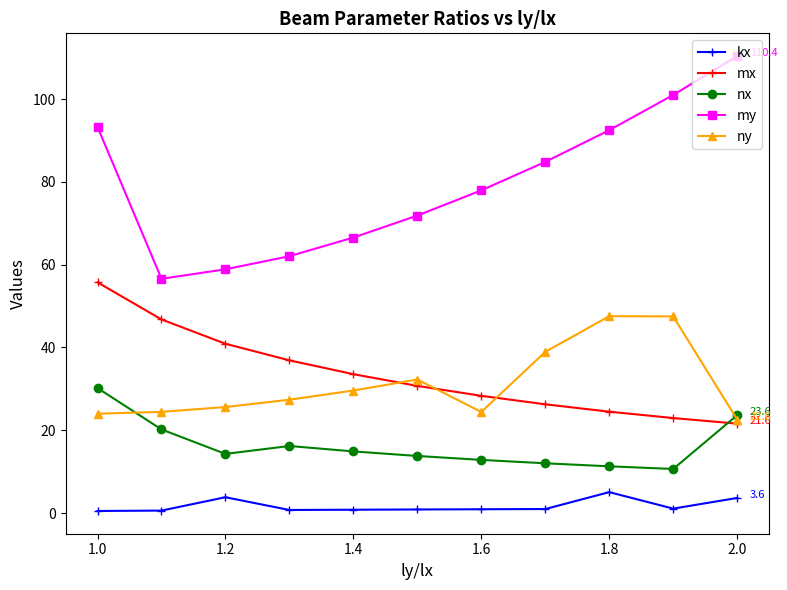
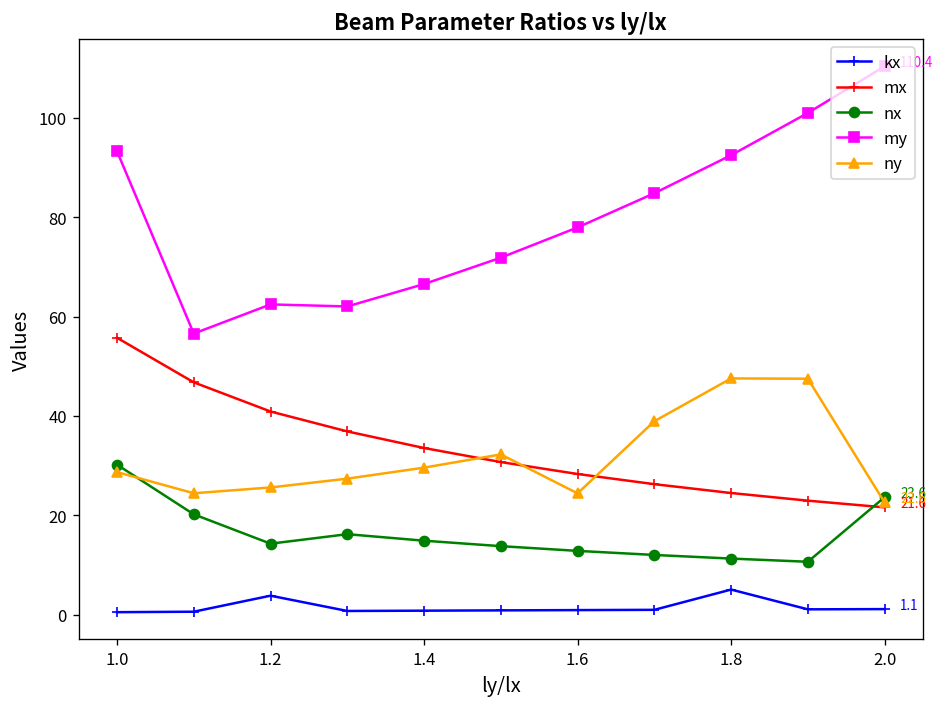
  {
    "kx": {
-     "2.0": 3.6
+     "2.0": 1.1
    },
    "mx": {
      "1.0": 56,
      "1.2": 41,
      "1.4": 34,
      "1.6": 28,
      "1.8": 24
    },
    "nx": {
      "1.0": 30,
      "1.2": 14,
      "1.4": 15,
      "1.6": 13,
      "1.8": 11
    },
    "my": {
      "1.0": 93,
-     "1.2": 59,
+     "1.2": 62,
      "1.4": 67,
      "1.6": 78,
      "1.8": 93
    },
    "ny": {
-     "1.0": 24,
+     "1.0": 29,
      "1.2": 26,
      "1.4": 30,
      "1.6": 24,
      "1.8": 48
    }
  }
